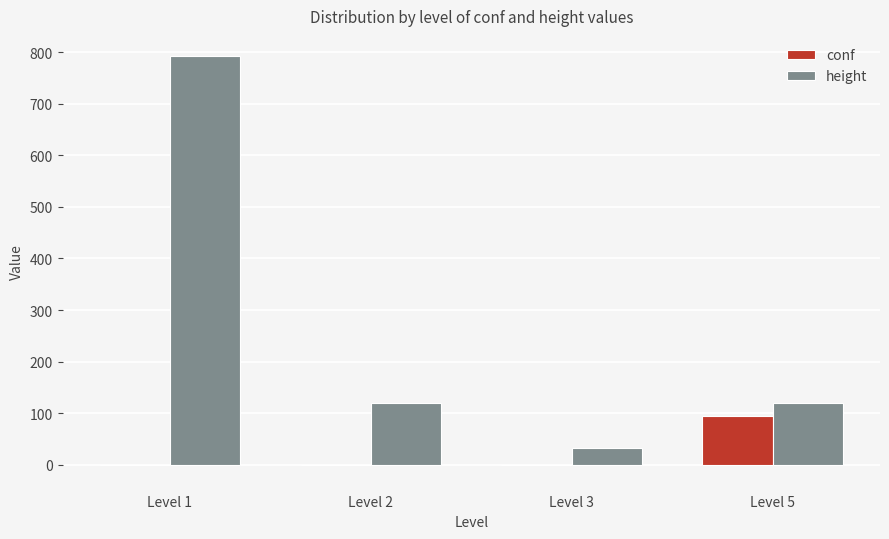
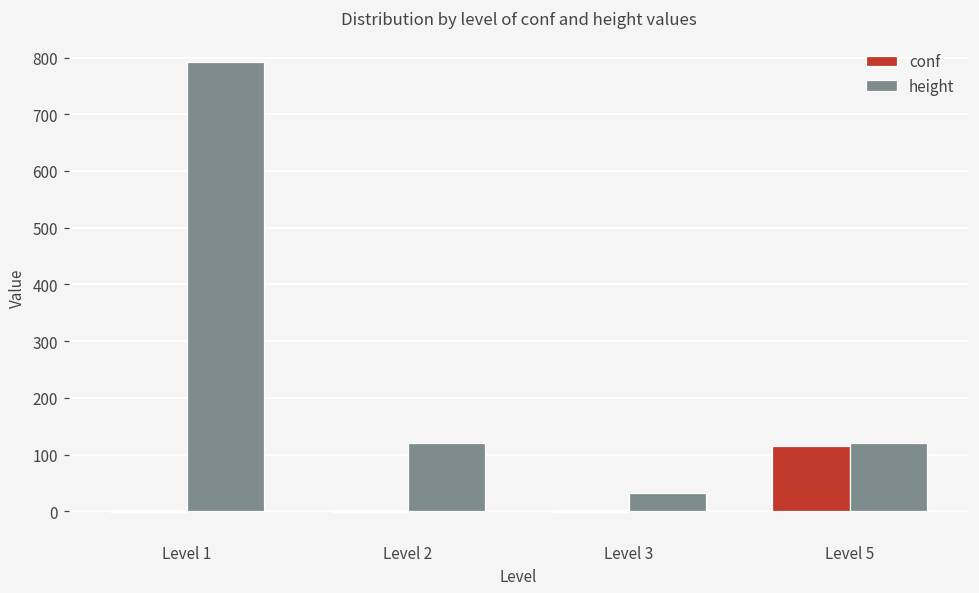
  {
    "conf": {
-     "Level 5": 100
+     "Level 5": 110
    },
    "height": {
      "Level 1": 790,
      "Level 2": 120,
      "Level 3": 30,
      "Level 5": 120
    }
  }
